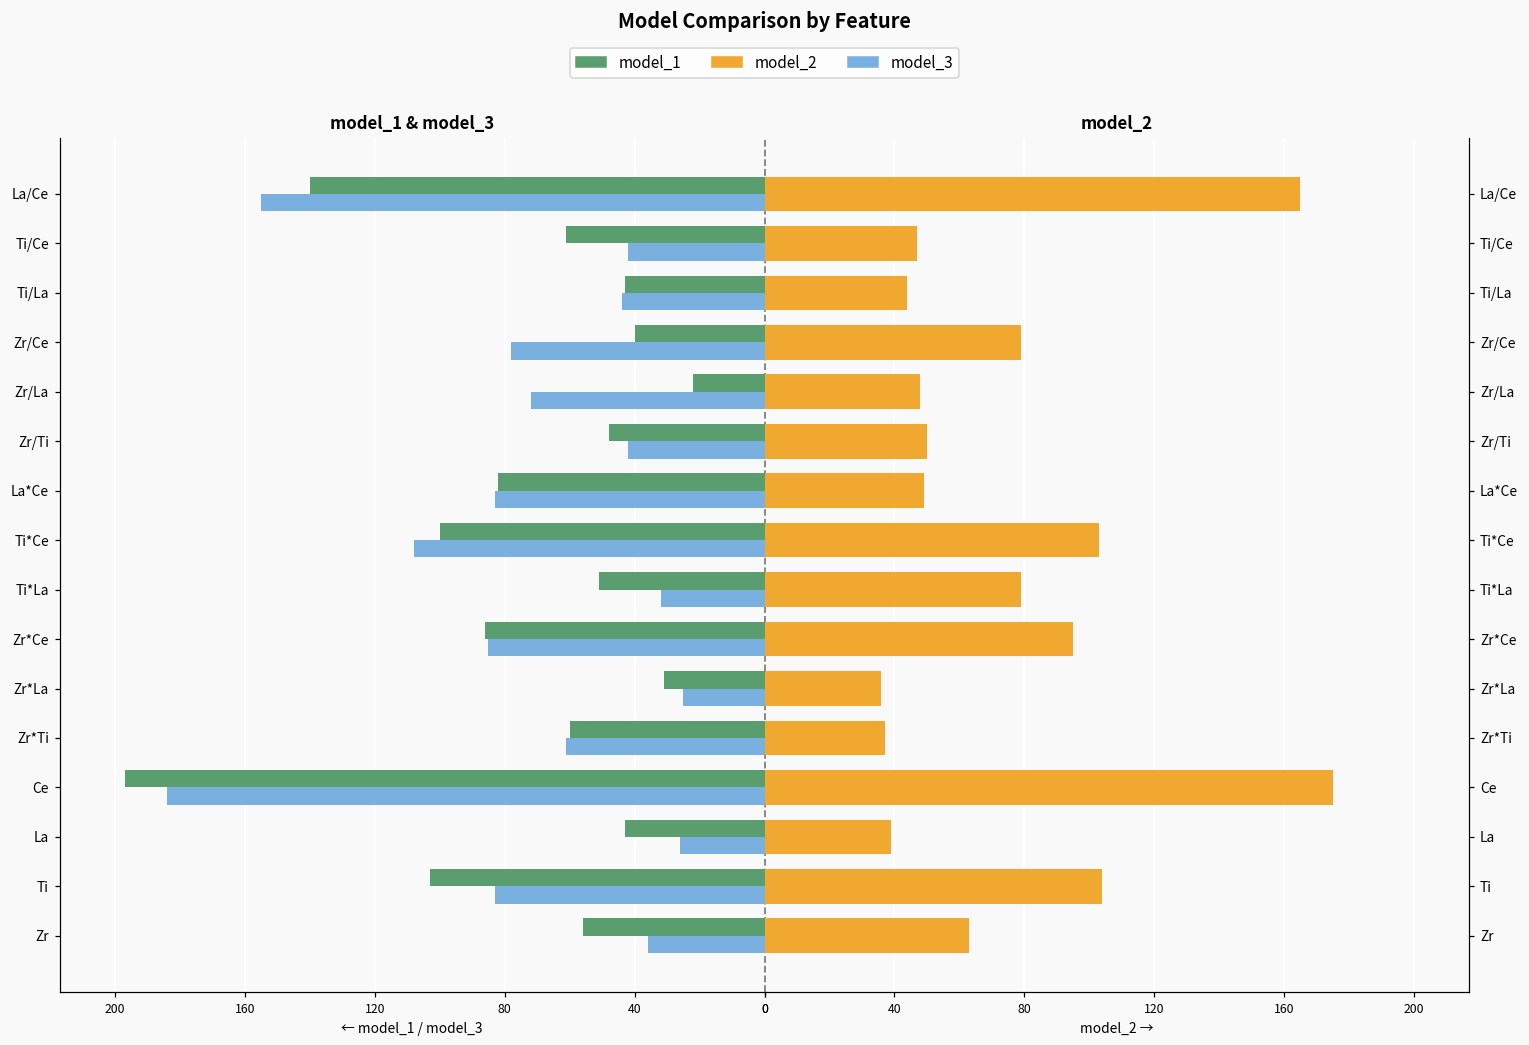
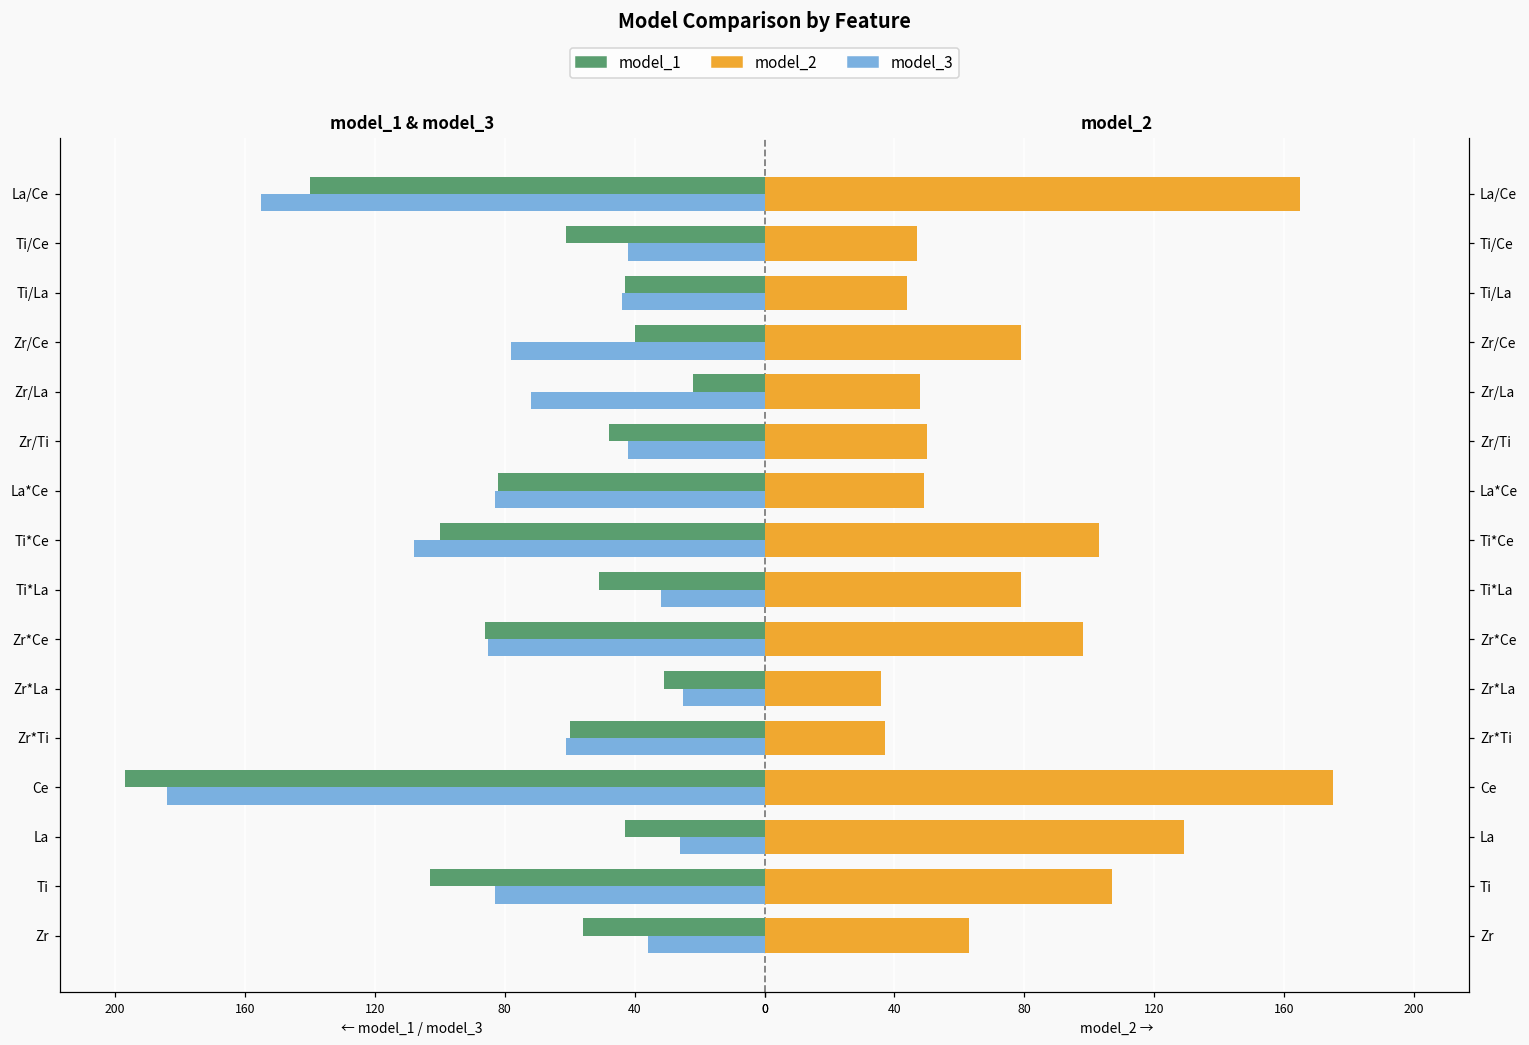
  {
    "model_2": {
      "La/Ce": 165,
      "Ti/Ce": 47,
      "Ti/La": 44,
      "Zr/Ce": 79,
      "Zr/La": 48,
      "Zr/Ti": 50,
      "La*Ce": 49,
      "Ti*Ce": 103,
      "Ti*La": 79,
-     "Zr*Ce": 95,
+     "Zr*Ce": 98,
      "Zr*La": 36,
      "Zr*Ti": 37,
      "Ce": 175,
-     "La": 39,
-     "Ti": 104,
+     "La": 129,
+     "Ti": 107,
      "Zr": 63
    }
  }
